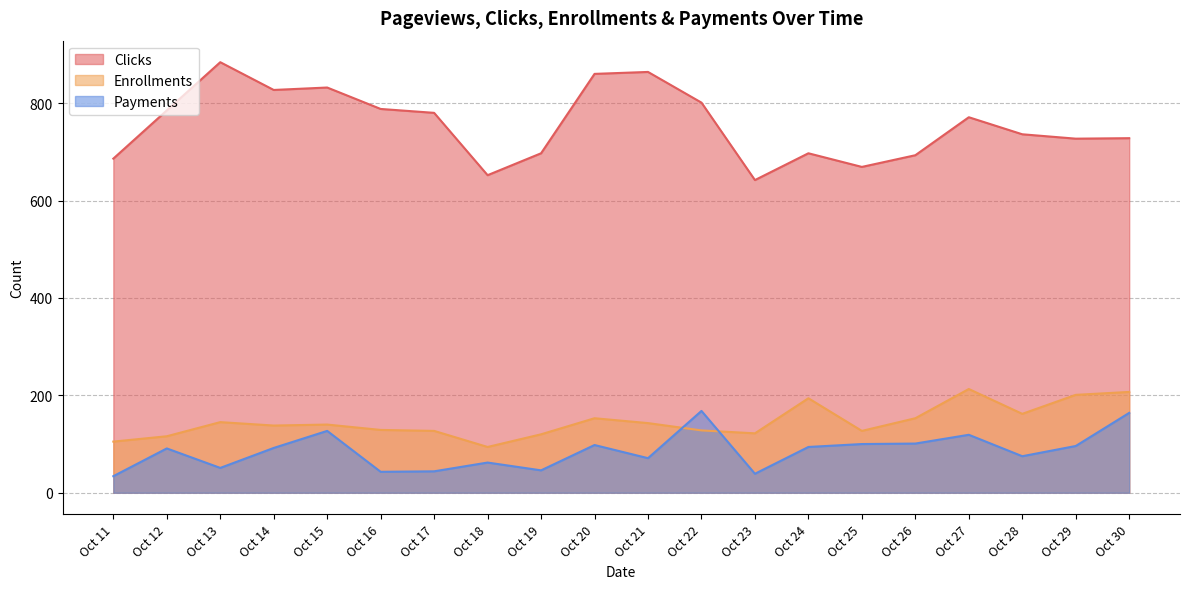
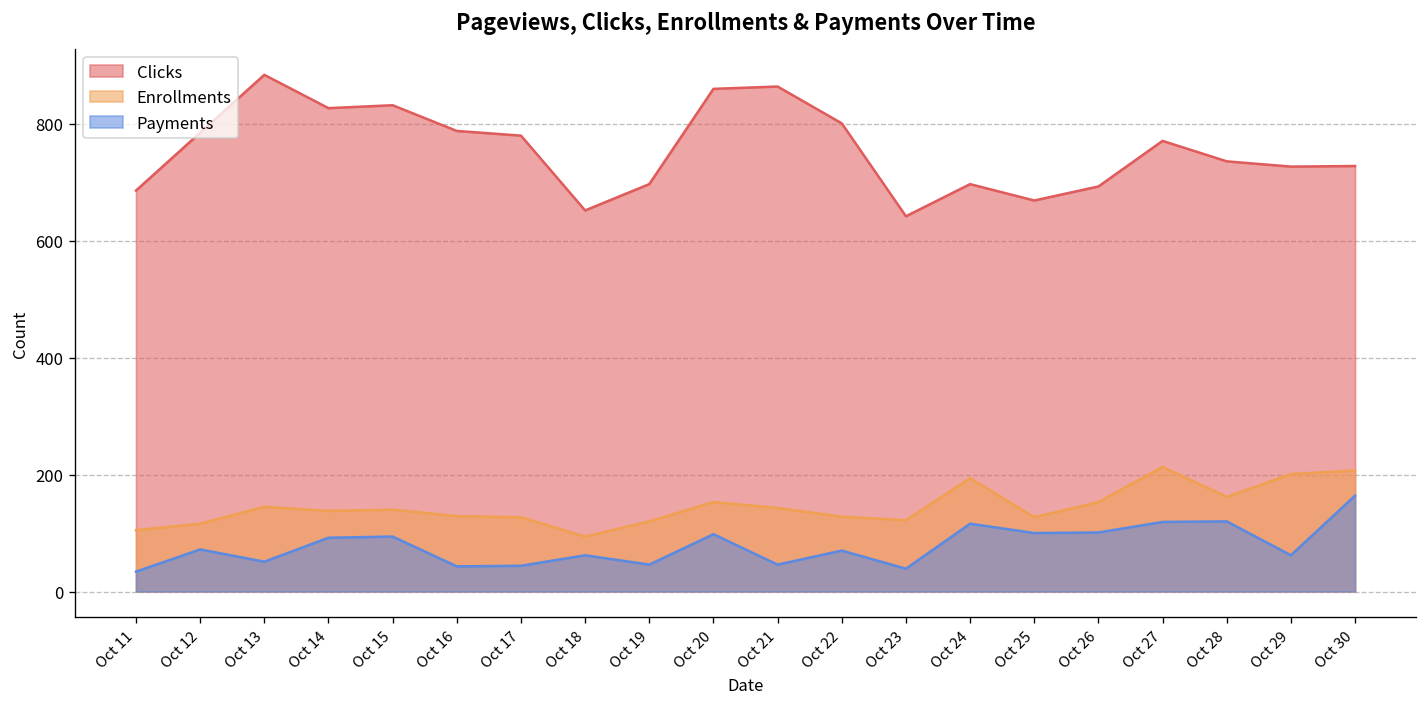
  {
    "Payments": {
      "Oct 11": 30,
-     "Oct 12": 90,
+     "Oct 12": 70,
      "Oct 13": 50,
      "Oct 14": 90,
-     "Oct 15": 130,
+     "Oct 15": 90,
      "Oct 16": 40,
      "Oct 17": 40,
      "Oct 18": 60,
      "Oct 19": 50,
      "Oct 20": 100,
-     "Oct 21": 70,
-     "Oct 22": 170,
+     "Oct 21": 50,
+     "Oct 22": 70,
      "Oct 23": 40,
-     "Oct 24": 90,
+     "Oct 24": 120,
      "Oct 25": 100,
      "Oct 26": 100,
      "Oct 27": 120,
-     "Oct 28": 80,
-     "Oct 29": 100,
+     "Oct 28": 120,
+     "Oct 29": 60,
      "Oct 30": 160
    }
  }
